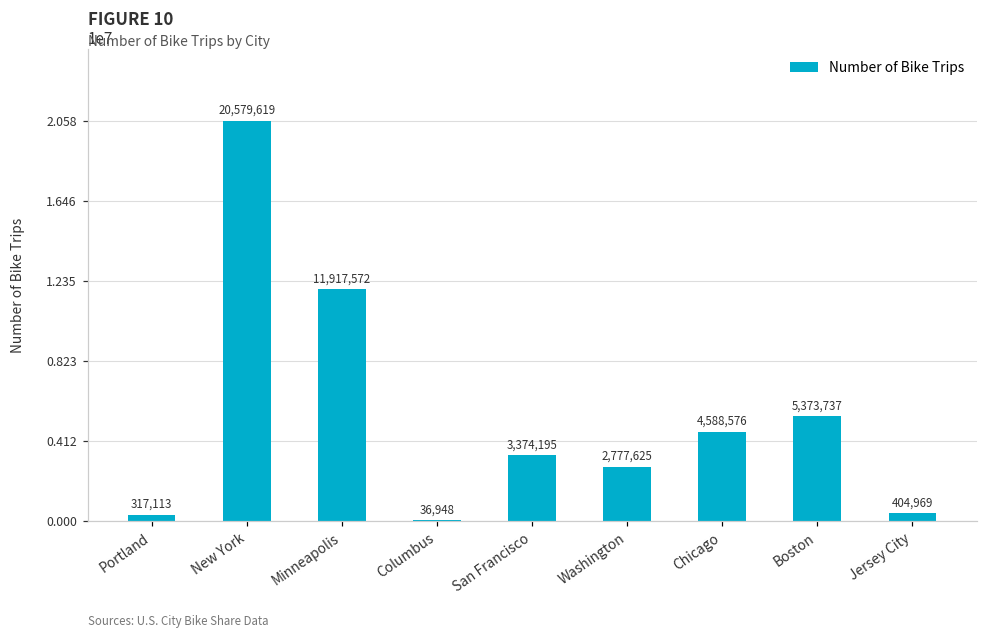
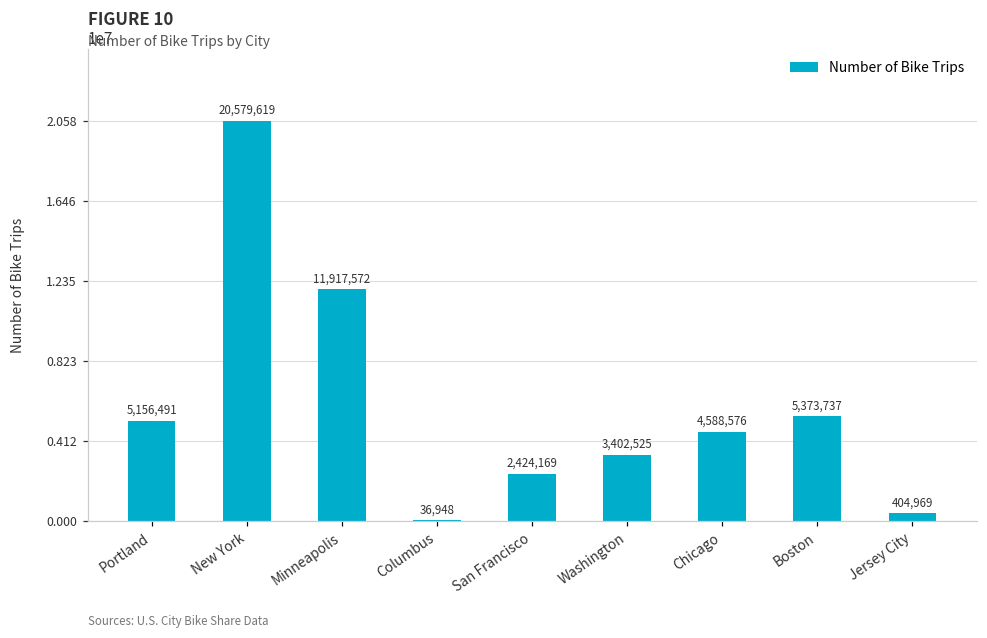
  {
-   "Portland": "317,113",
+   "Portland": "5,156,491",
    "New York": "20,579,619",
    "Minneapolis": "11,917,572",
    "Columbus": "36,948",
-   "San Francisco": "3,374,195",
-   "Washington": "2,777,625",
+   "San Francisco": "2,424,169",
+   "Washington": "3,402,525",
    "Chicago": "4,588,576",
    "Boston": "5,373,737",
    "Jersey City": "404,969"
  }
